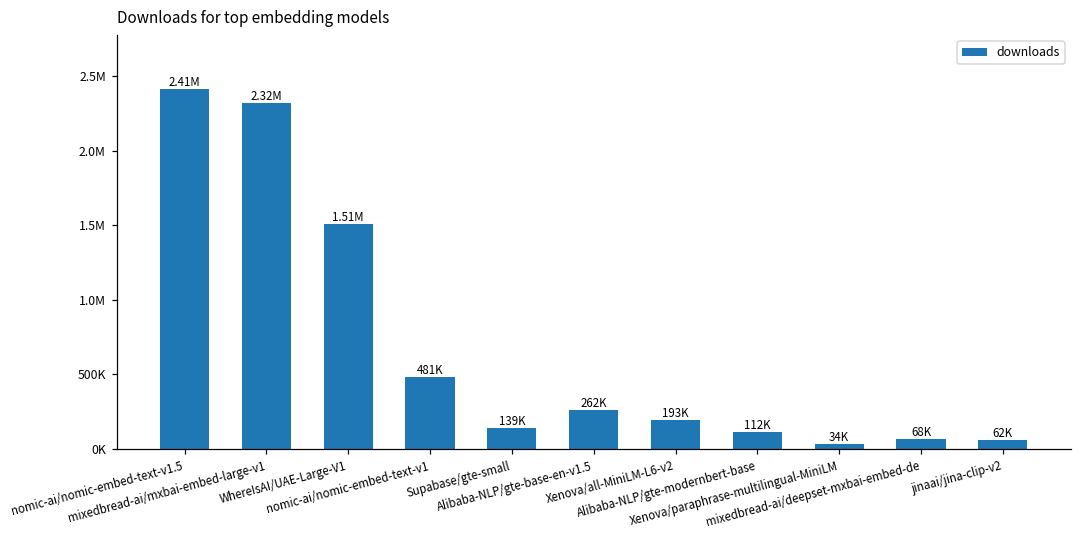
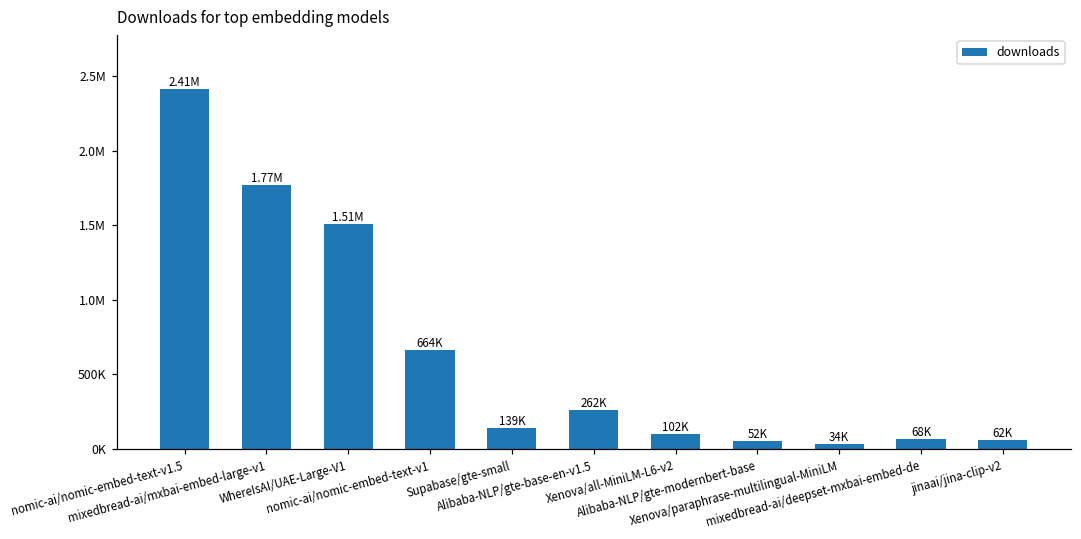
  {
    "nomic-ai/nomic-embed-text-v1.5": "2.41M",
-   "mixedbread-ai/mxbai-embed-large-v1": "2.32M",
+   "mixedbread-ai/mxbai-embed-large-v1": "1.77M",
    "WhereIsAI/UAE-Large-V1": "1.51M",
-   "nomic-ai/nomic-embed-text-v1": "481K",
+   "nomic-ai/nomic-embed-text-v1": "664K",
    "Supabase/gte-small": "139K",
    "Alibaba-NLP/gte-base-en-v1.5": "262K",
-   "Xenova/all-MiniLM-L6-v2": "193K",
-   "Alibaba-NLP/gte-modernbert-base": "112K",
+   "Xenova/all-MiniLM-L6-v2": "102K",
+   "Alibaba-NLP/gte-modernbert-base": "52K",
    "Xenova/paraphrase-multilingual-MiniLM": "34K",
    "mixedbread-ai/deepset-mxbai-embed-de": "68K",
    "jinaai/jina-clip-v2": "62K"
  }
